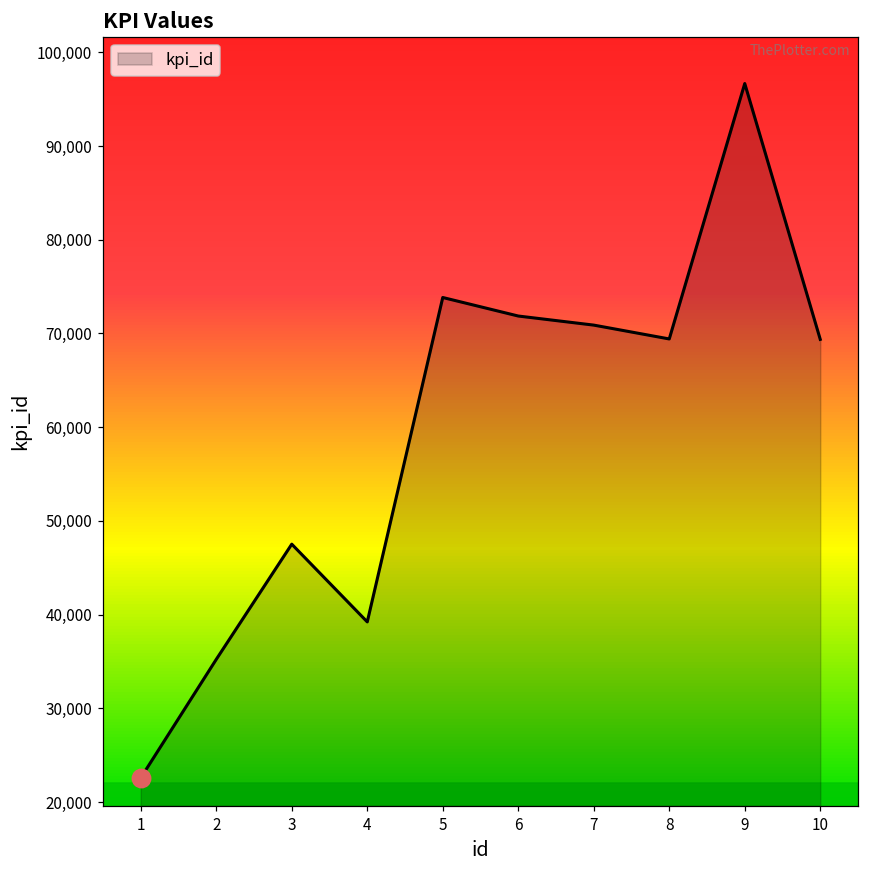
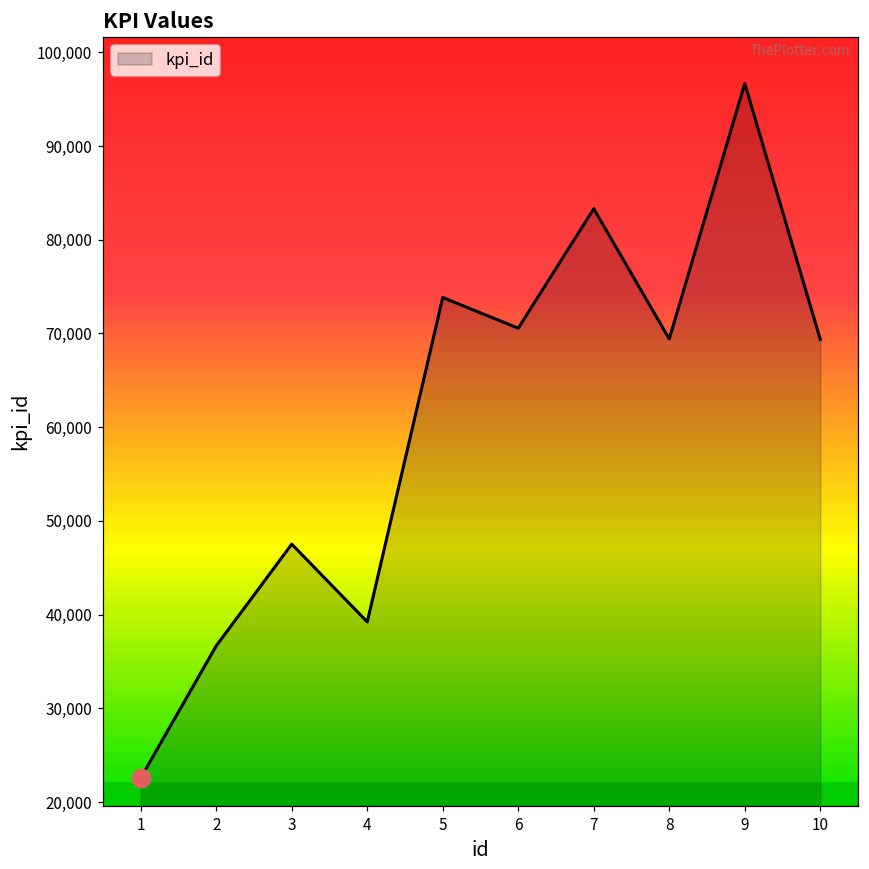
  {
    "kpi_id": {
-     "2": "35,000",
+     "2": "37,000",
      "3": "48,000",
      "4": "39,000",
      "5": "74,000",
-     "6": "72,000",
-     "7": "71,000",
+     "6": "71,000",
+     "7": "83,000",
      "8": "69,000",
      "9": "97,000",
      "10": "69,000"
    }
  }
